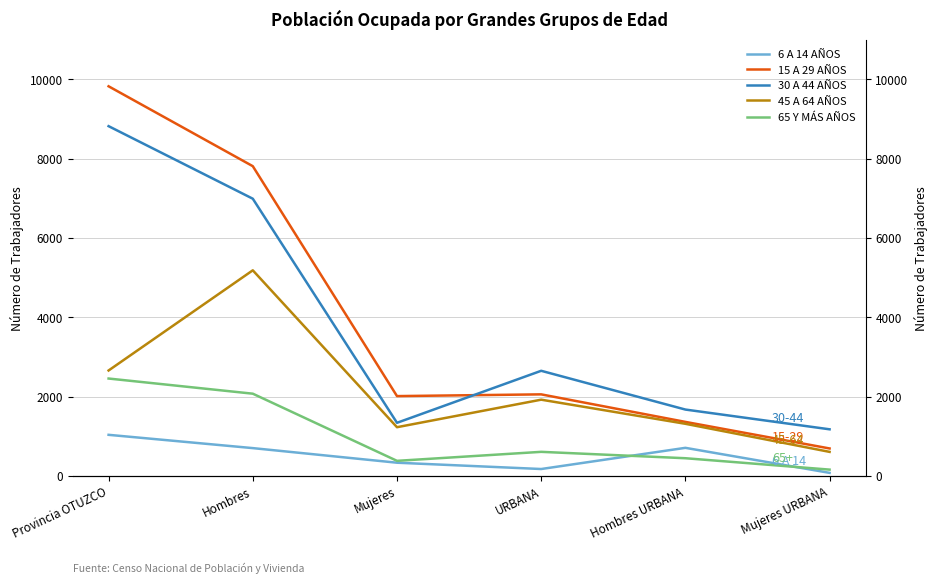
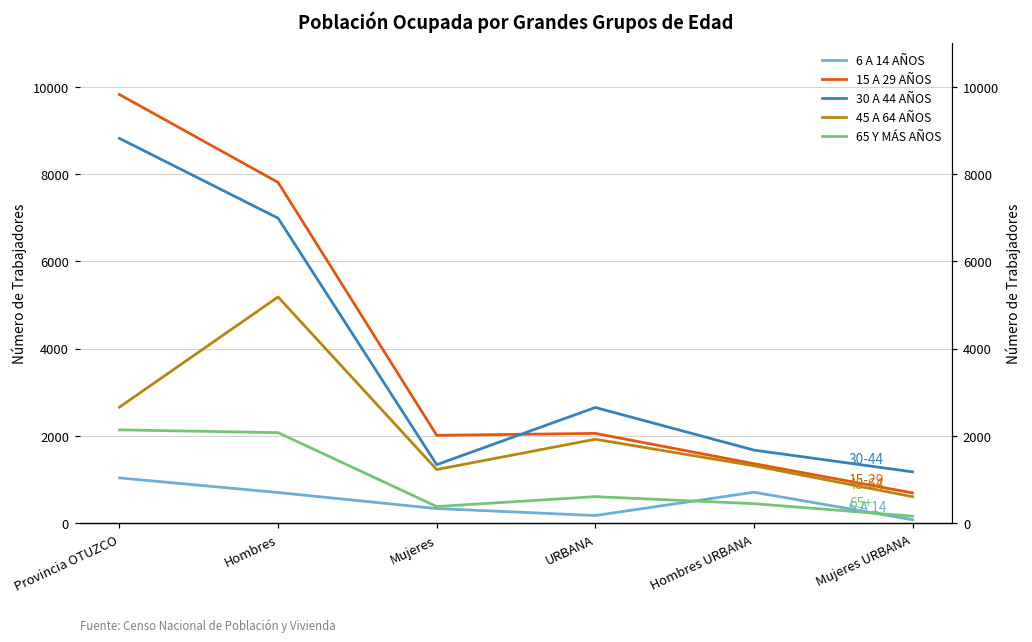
  {
    "6 A 14 AÑOS": {
      "Provincia OTUZCO": 1000,
      "Hombres": 700,
      "URBANA": 200,
      "Hombres URBANA": 700
    },
    "15 A 29 AÑOS": {
      "Provincia OTUZCO": 9800,
      "Hombres": 7800,
      "Mujeres": 2000,
      "URBANA": 2100,
      "Mujeres URBANA": 700
    },
    "30 A 44 AÑOS": {
      "Provincia OTUZCO": 8800,
      "Hombres": 7000,
      "Mujeres": 1300,
      "URBANA": 2700,
      "Hombres URBANA": 1700,
      "Mujeres URBANA": 1200
    },
    "45 A 64 AÑOS": {
      "Provincia OTUZCO": 2700,
      "Hombres": 5200,
      "Mujeres": 1200,
      "URBANA": 1900
    },
    "65 Y MÁS AÑOS": {
-     "Provincia OTUZCO": 2500,
+     "Provincia OTUZCO": 2100,
      "Hombres": 2100,
      "URBANA": 600,
      "Hombres URBANA": 400
    }
  }
